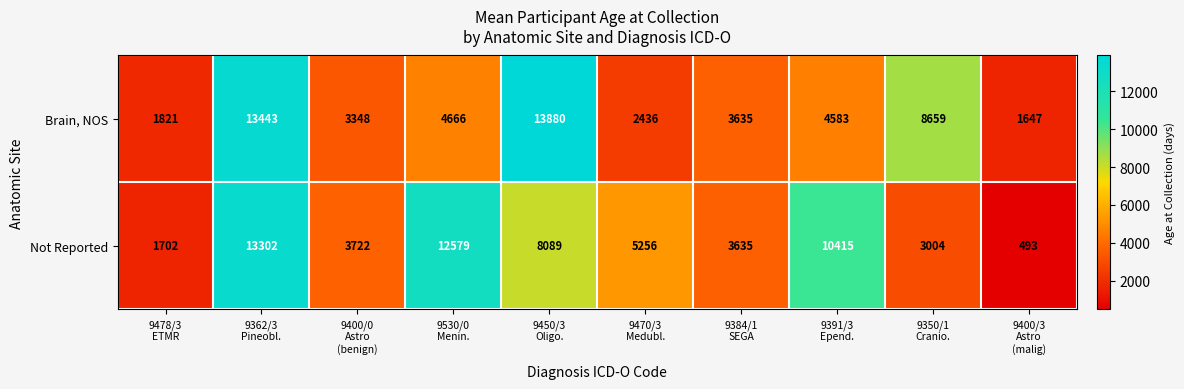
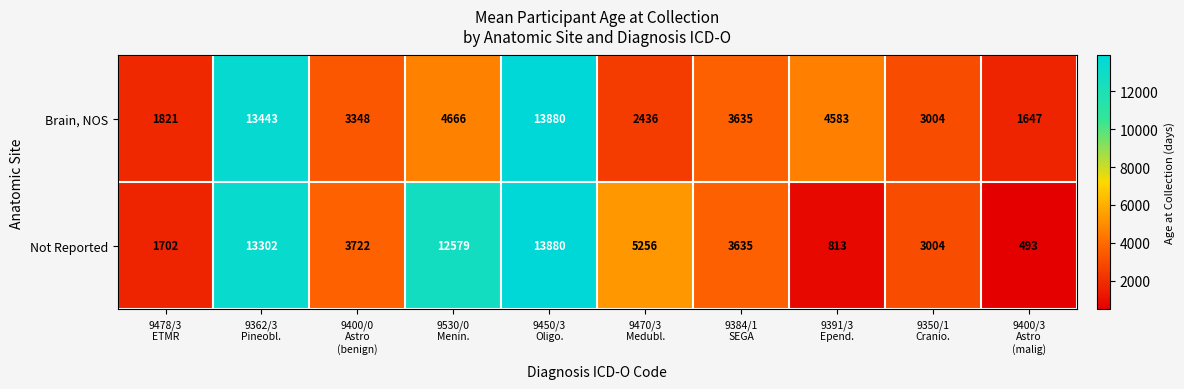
  {
    "Brain, NOS": {
      "9478/3 ETMR": 1821,
      "9362/3 Pineobl.": 13443,
      "9400/0 Astro (benign)": 3348,
      "9530/0 Menin.": 4666,
      "9450/3 Oligo.": 13880,
      "9470/3 Medubl.": 2436,
      "9384/1 SEGA": 3635,
      "9391/3 Epend.": 4583,
-     "9350/1 Cranio.": 8659,
+     "9350/1 Cranio.": 3004,
      "9400/3 Astro (malig)": 1647
    },
    "Not Reported": {
      "9478/3 ETMR": 1702,
      "9362/3 Pineobl.": 13302,
      "9400/0 Astro (benign)": 3722,
      "9530/0 Menin.": 12579,
-     "9450/3 Oligo.": 8089,
+     "9450/3 Oligo.": 13880,
      "9470/3 Medubl.": 5256,
      "9384/1 SEGA": 3635,
-     "9391/3 Epend.": 10415,
+     "9391/3 Epend.": 813,
      "9350/1 Cranio.": 3004,
      "9400/3 Astro (malig)": 493
    }
  }
